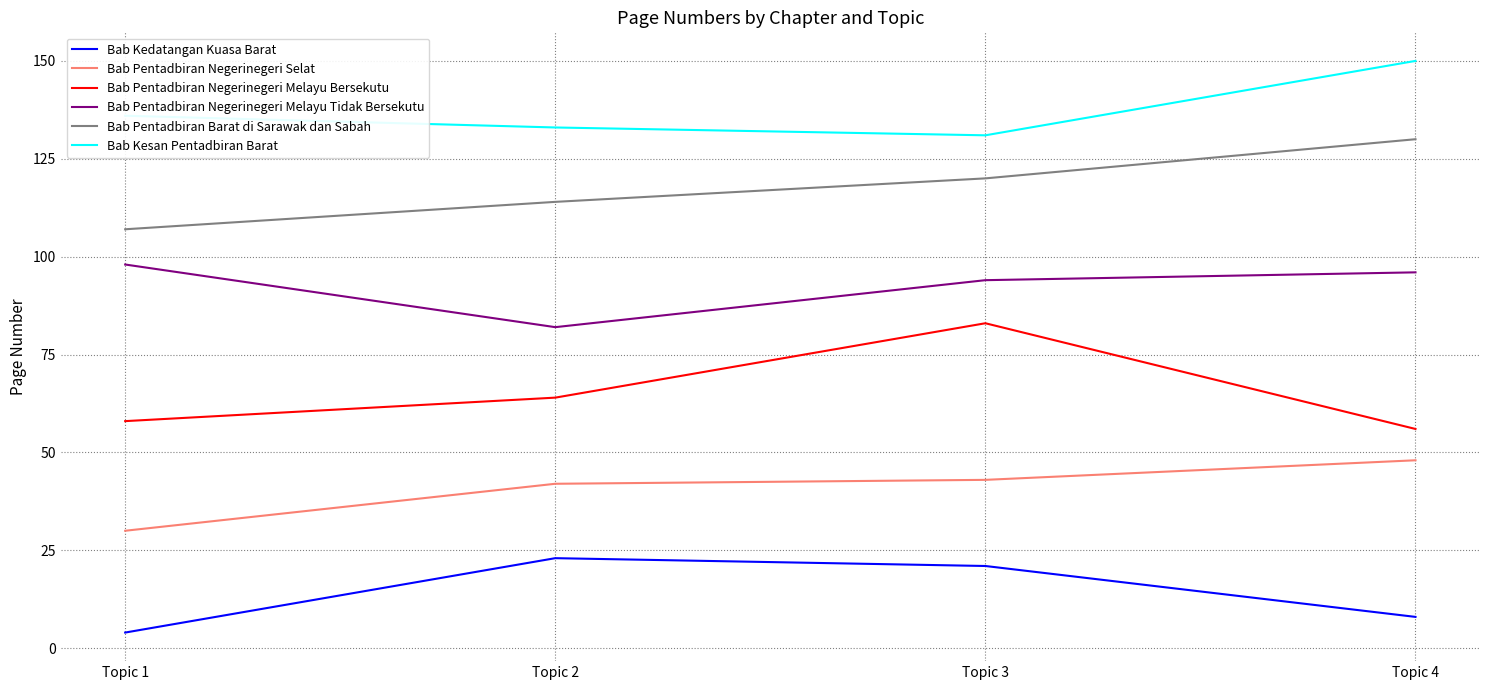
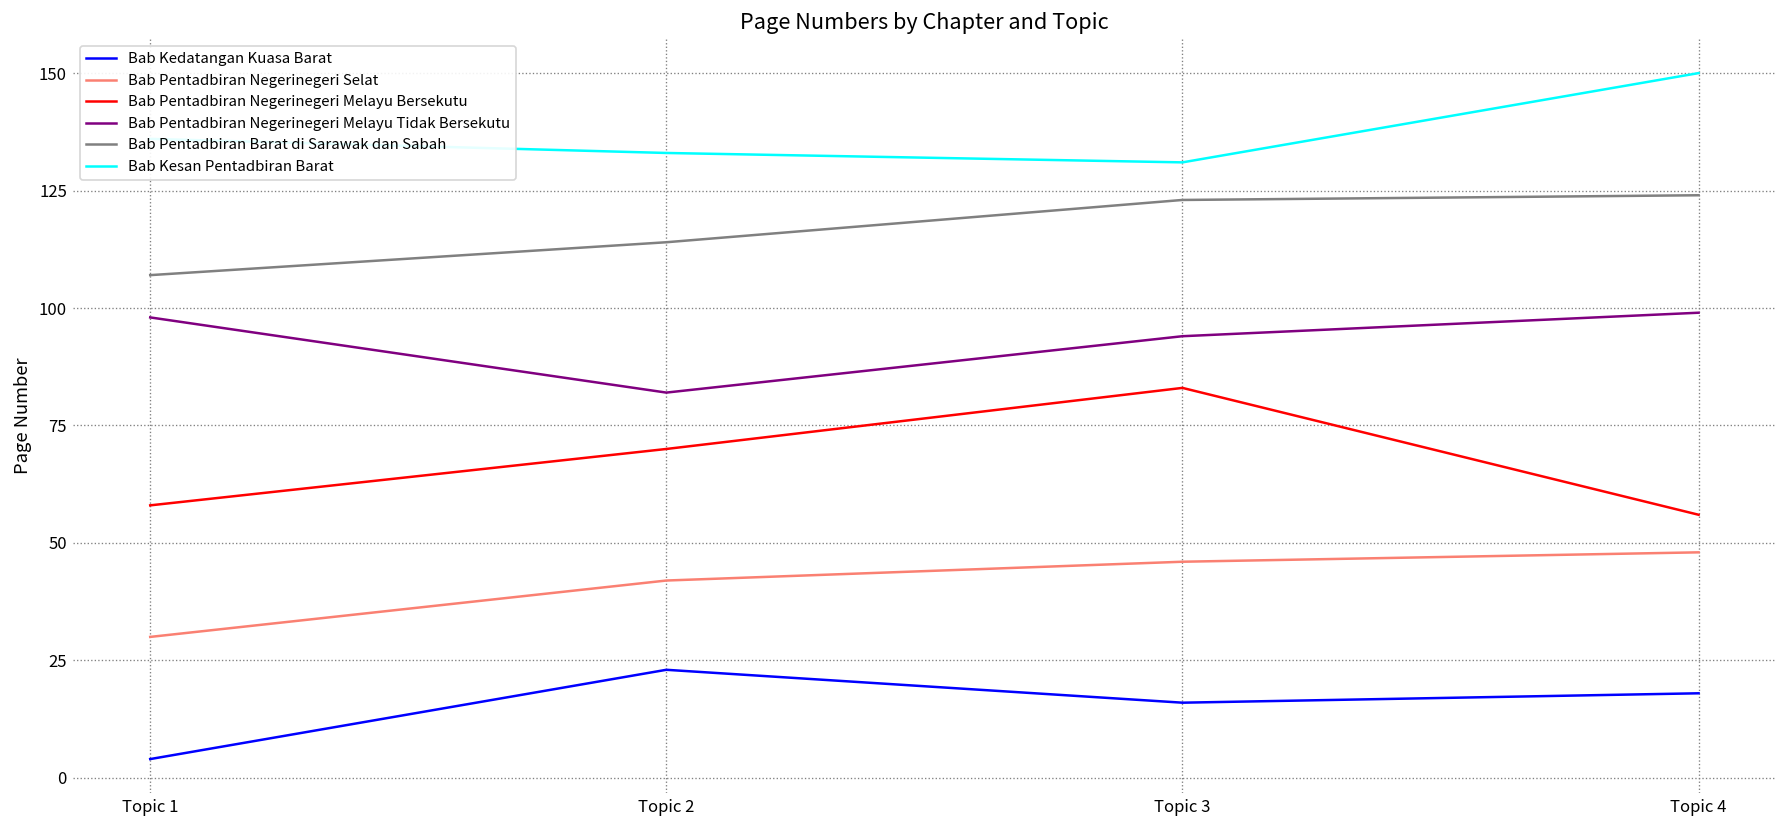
  {
    "Bab Kedatangan Kuasa Barat": {
      "Topic 1": 4,
      "Topic 2": 23,
-     "Topic 3": 21,
-     "Topic 4": 8
+     "Topic 3": 16,
+     "Topic 4": 18
    },
    "Bab Pentadbiran Negerinegeri Selat": {
      "Topic 1": 30,
      "Topic 2": 42,
-     "Topic 3": 43,
+     "Topic 3": 46,
      "Topic 4": 48
    },
    "Bab Pentadbiran Negerinegeri Melayu Bersekutu": {
      "Topic 1": 58,
-     "Topic 2": 64,
+     "Topic 2": 70,
      "Topic 3": 83,
      "Topic 4": 56
    },
    "Bab Pentadbiran Negerinegeri Melayu Tidak Bersekutu": {
      "Topic 1": 98,
      "Topic 2": 82,
      "Topic 3": 94,
-     "Topic 4": 96
+     "Topic 4": 99
    },
    "Bab Pentadbiran Barat di Sarawak dan Sabah": {
      "Topic 1": 107,
      "Topic 2": 114,
-     "Topic 3": 120,
-     "Topic 4": 130
+     "Topic 3": 123,
+     "Topic 4": 124
    },
    "Bab Kesan Pentadbiran Barat": {
      "Topic 2": 133,
      "Topic 3": 131,
      "Topic 4": 150
    }
  }
